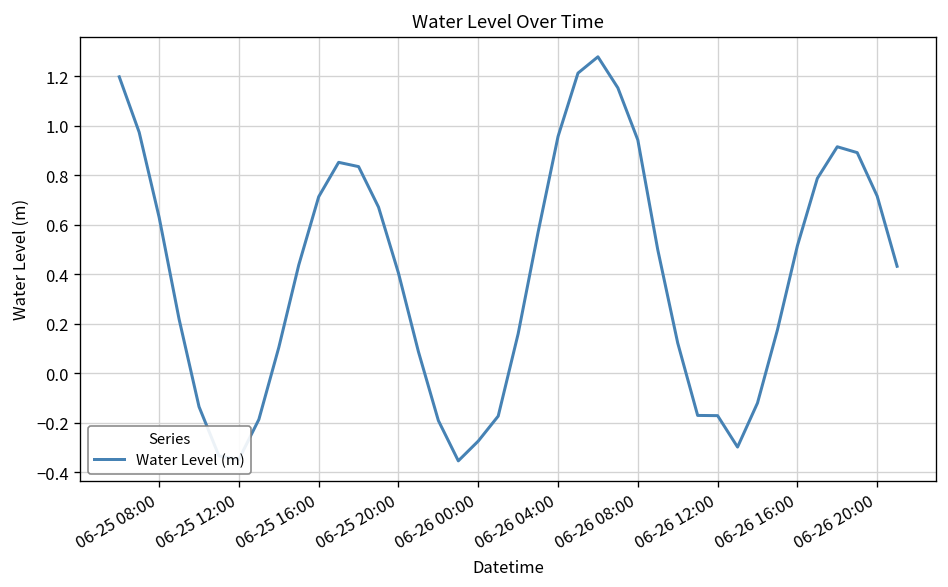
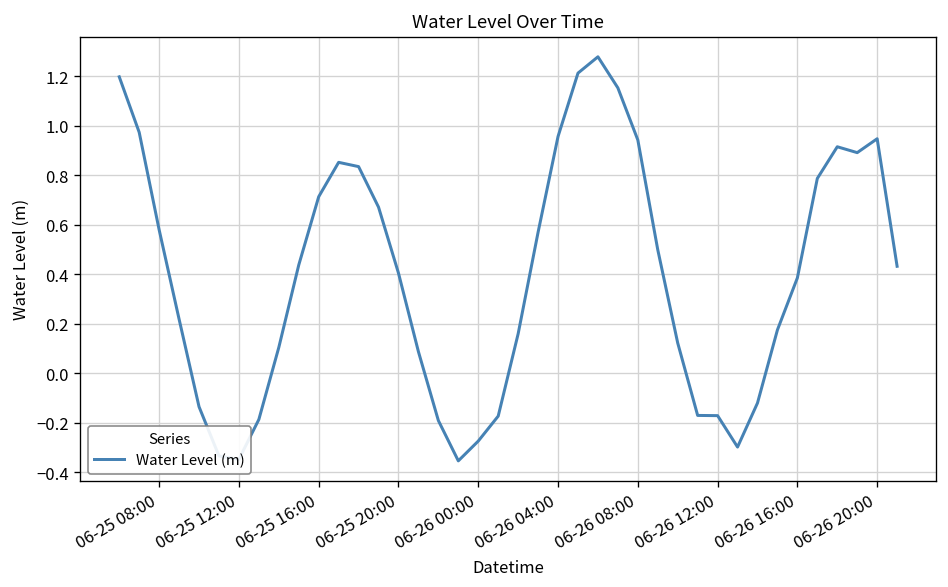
  {
-   "06-25 08:00": 0.63,
+   "06-25 08:00": 0.58,
    "06-25 16:00": 0.71,
    "06-25 20:00": 0.40,
    "06-26 00:00": -0.27,
    "06-26 04:00": 0.96,
    "06-26 08:00": 0.94,
    "06-26 12:00": -0.17,
-   "06-26 16:00": 0.51,
-   "06-26 20:00": 0.72
+   "06-26 16:00": 0.39,
+   "06-26 20:00": 0.95
  }
